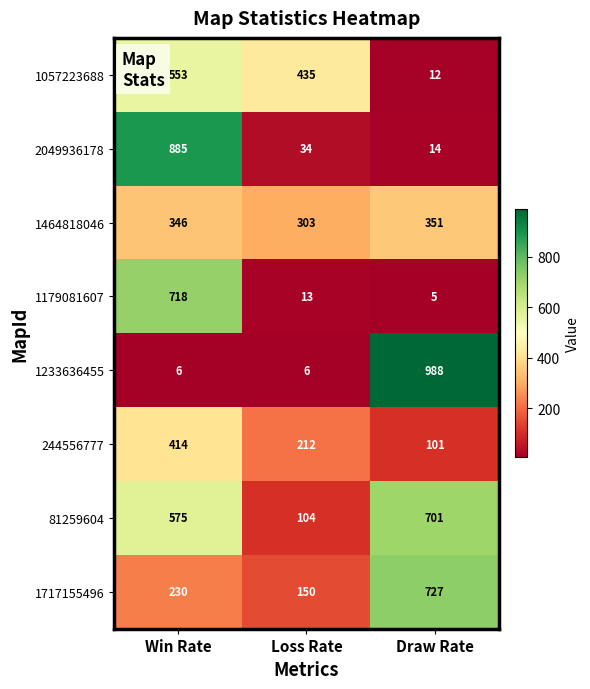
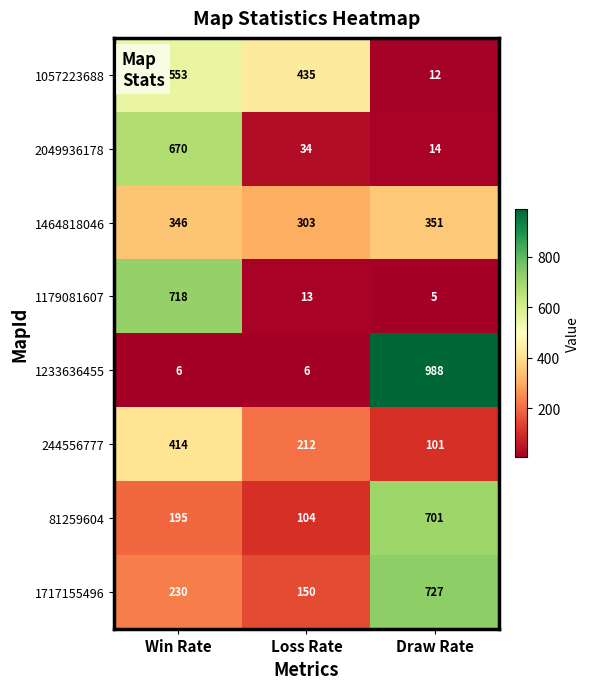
  {
    "1057223688": {
      "Loss Rate": 435,
      "Draw Rate": 12
    },
    "2049936178": {
-     "Win Rate": 885,
+     "Win Rate": 670,
      "Loss Rate": 34,
      "Draw Rate": 14
    },
    "1464818046": {
      "Win Rate": 346,
      "Loss Rate": 303,
      "Draw Rate": 351
    },
    "1179081607": {
      "Win Rate": 718,
      "Loss Rate": 13,
      "Draw Rate": 5
    },
    "1233636455": {
      "Win Rate": 6,
      "Loss Rate": 6,
      "Draw Rate": 988
    },
    "244556777": {
      "Win Rate": 414,
      "Loss Rate": 212,
      "Draw Rate": 101
    },
    "81259604": {
-     "Win Rate": 575,
+     "Win Rate": 195,
      "Loss Rate": 104,
      "Draw Rate": 701
    },
    "1717155496": {
      "Win Rate": 230,
      "Loss Rate": 150,
      "Draw Rate": 727
    }
  }
